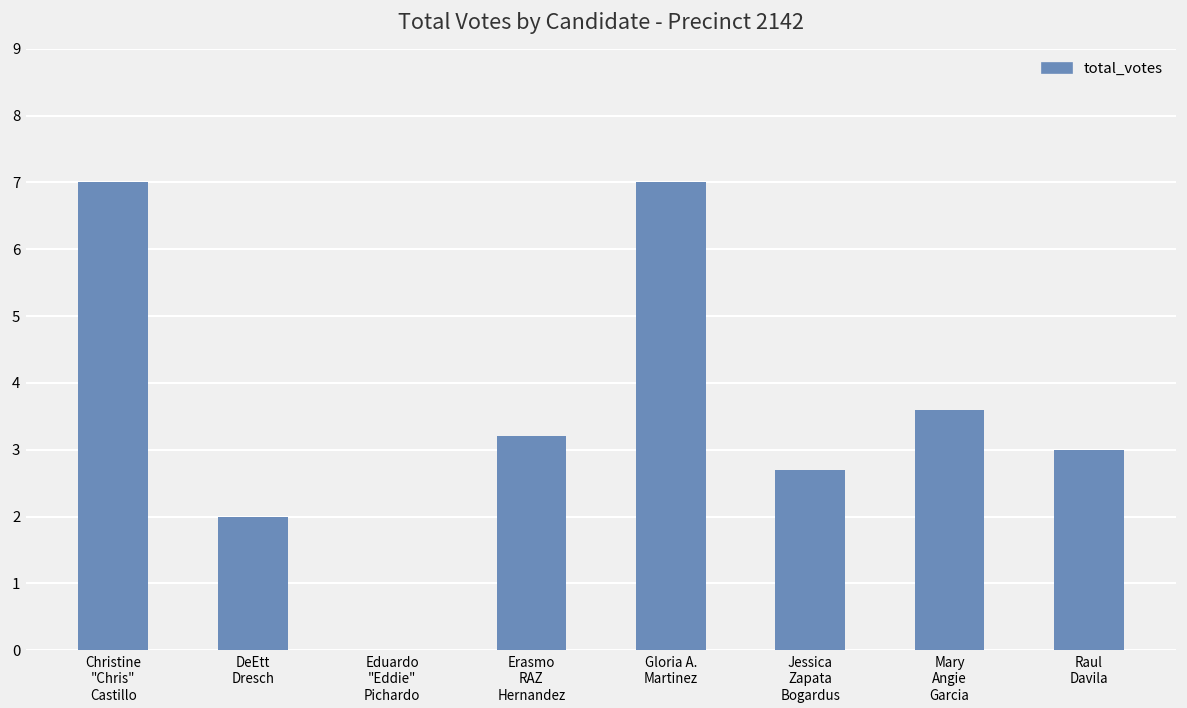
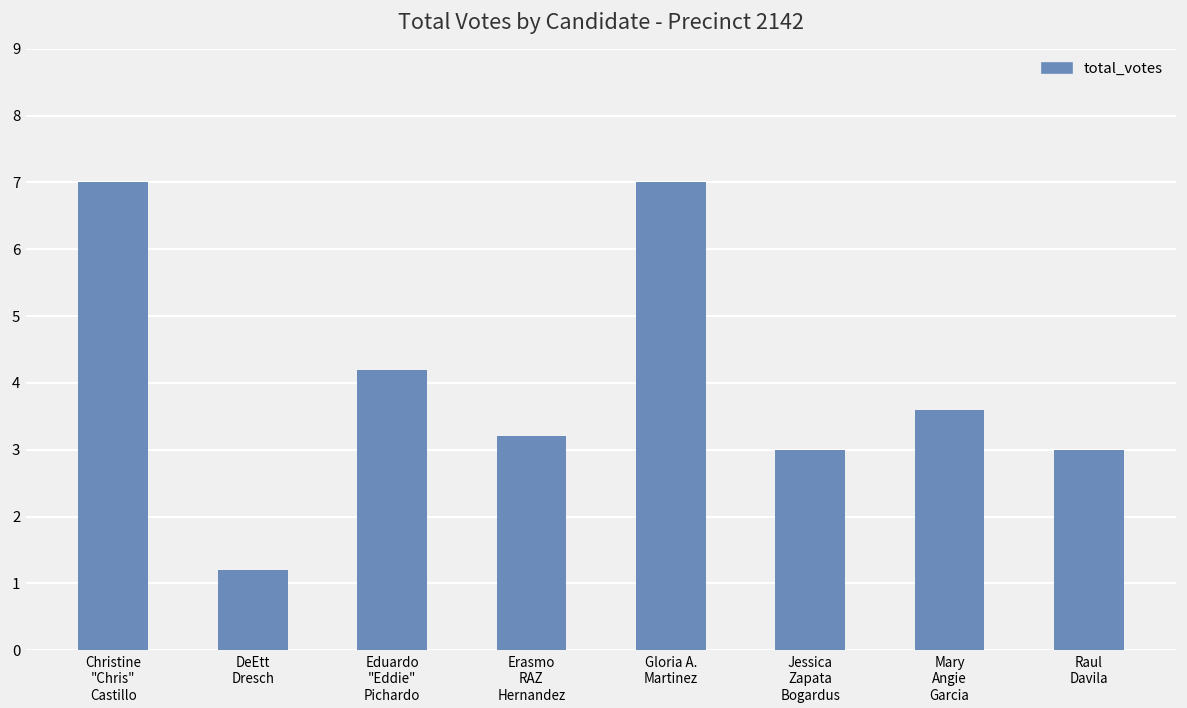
  {
    "Christine \"Chris\" Castillo": 7.0,
-   "DeEtt Dresch": 2.0,
-   "Eduardo \"Eddie\" Pichardo": 0.0,
+   "DeEtt Dresch": 1.2,
+   "Eduardo \"Eddie\" Pichardo": 4.2,
    "Erasmo RAZ Hernandez": 3.2,
    "Gloria A. Martinez": 7.0,
-   "Jessica Zapata Bogardus": 2.7,
+   "Jessica Zapata Bogardus": 3.0,
    "Mary Angie Garcia": 3.6,
    "Raul Davila": 3.0
  }
